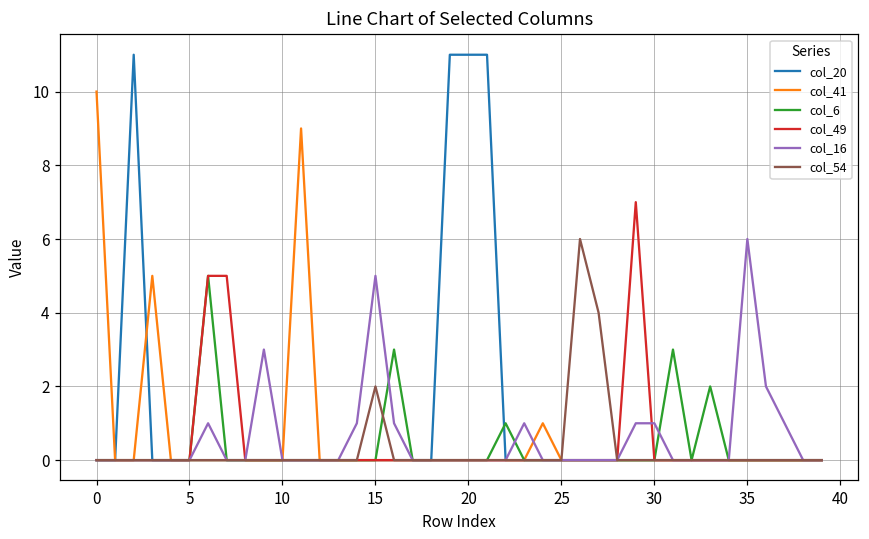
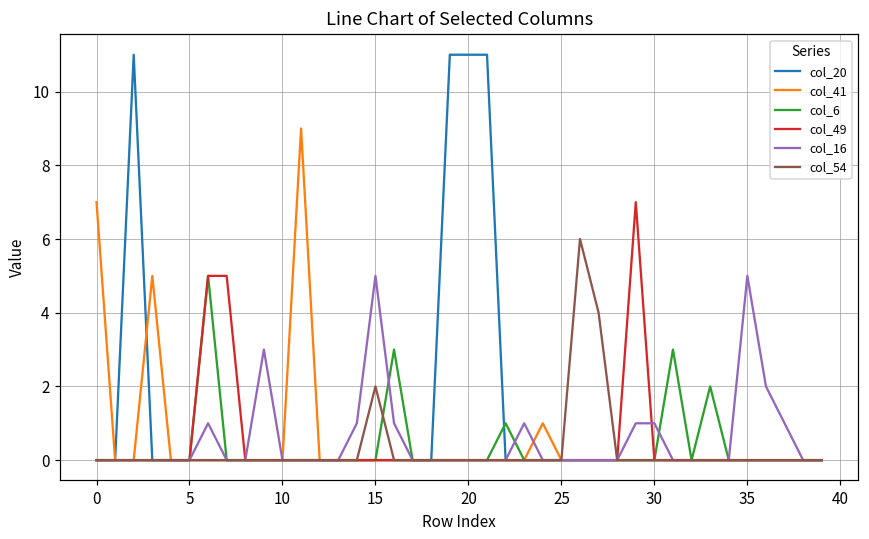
  {
    "col_20": {
      "20": 11
    },
    "col_41": {
-     "0": 10
+     "0": 7
    },
    "col_16": {
      "15": 5,
      "30": 1,
-     "35": 6
+     "35": 5
    },
    "col_54": {
      "15": 2
    }
  }
